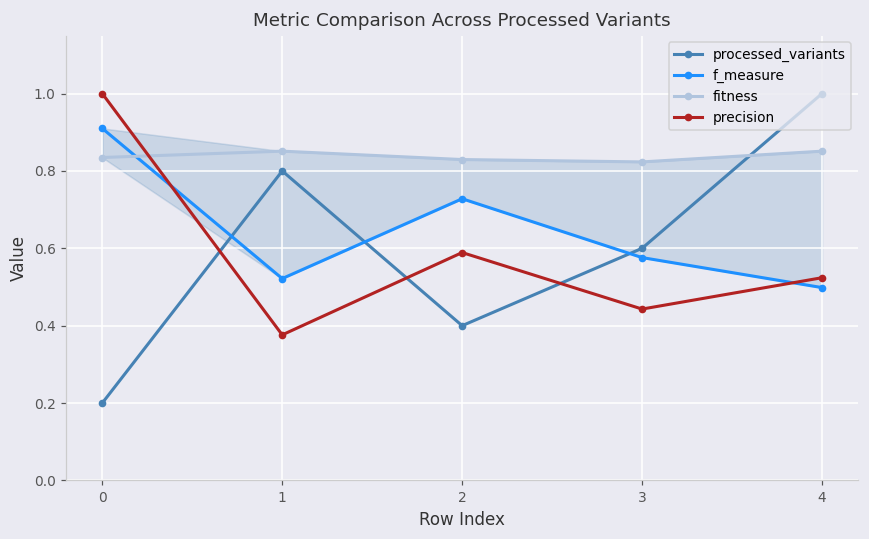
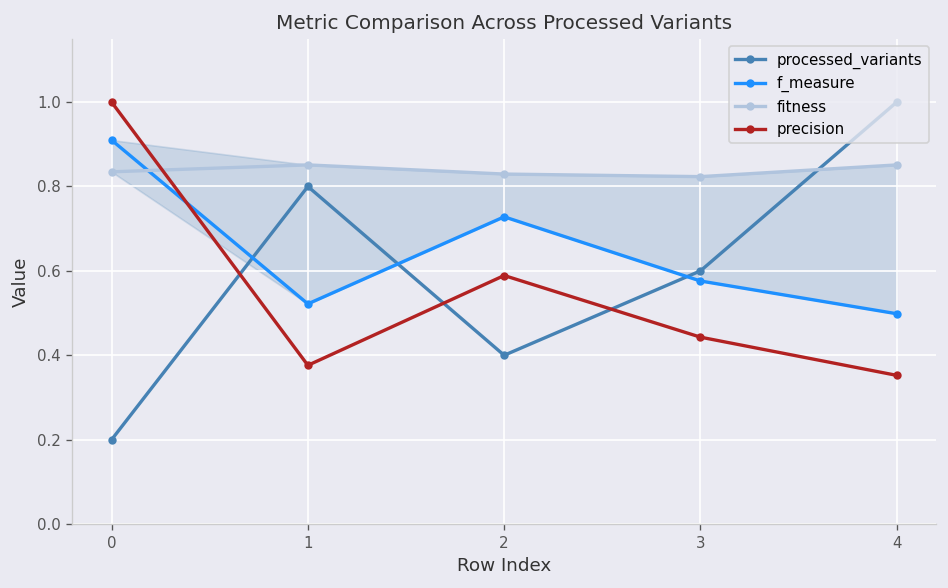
  {
    "f_measure": {
      "1": 0.52,
      "2": 0.73,
      "3": 0.58,
      "4": 0.50
    },
    "precision": {
      "0": 1.00,
      "1": 0.38,
      "2": 0.59,
      "3": 0.44,
-     "4": 0.52
+     "4": 0.35
    }
  }
